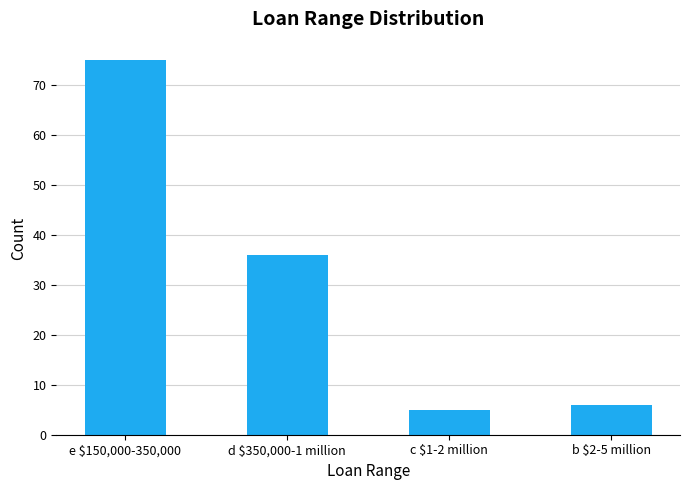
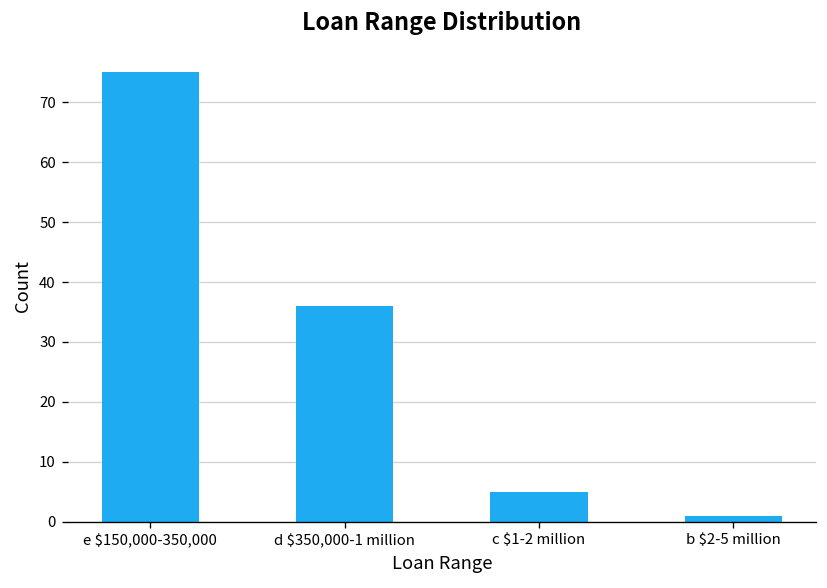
  {
    "e $150,000-350,000": 75,
    "d $350,000-1 million": 36,
    "c $1-2 million": 5,
-   "b $2-5 million": 6
+   "b $2-5 million": 1
  }
